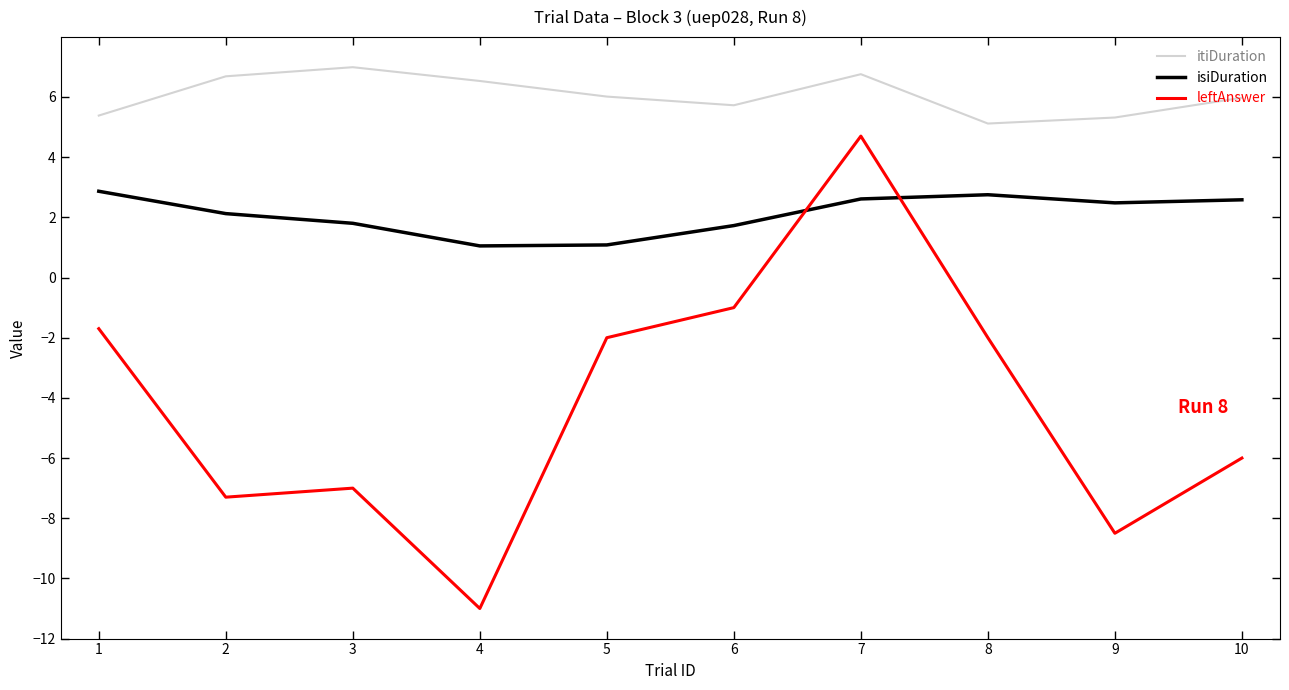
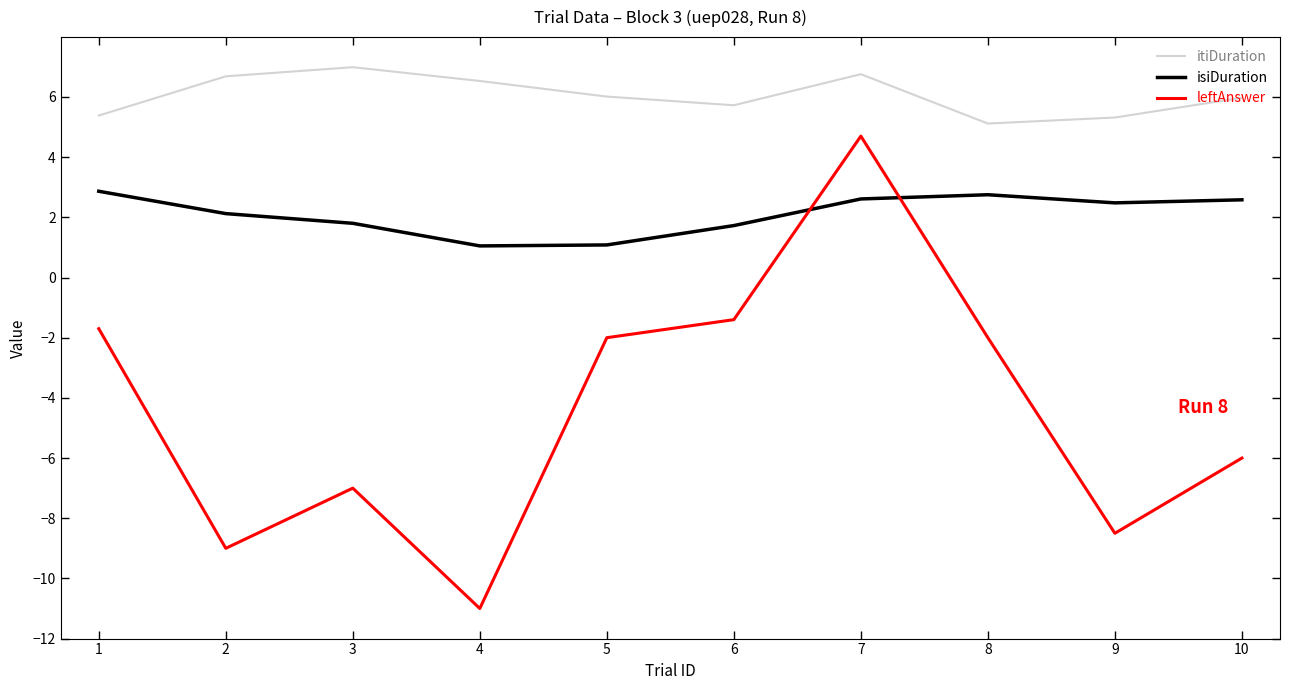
  {
    "itiDuration": {
      "1": 5.4,
      "2": 6.7,
      "3": 7.0,
      "4": 6.5,
      "5": 6.0,
      "6": 5.7,
      "7": 6.8,
      "8": 5.1,
      "9": 5.3,
      "10": 6.0
    },
    "isiDuration": {
      "1": 2.9,
      "2": 2.1,
      "3": 1.8,
      "4": 1.1,
      "5": 1.1,
      "6": 1.7,
      "7": 2.6,
      "8": 2.8,
      "9": 2.5,
      "10": 2.6
    },
    "leftAnswer": {
      "1": -1.7,
-     "2": -7.3,
+     "2": -9.0,
      "3": -7.0,
      "4": -11.0,
      "5": -2.0,
-     "6": -1.0,
+     "6": -1.4,
      "7": 4.7,
      "8": -2.0,
      "9": -8.5,
      "10": -6.0
    }
  }
